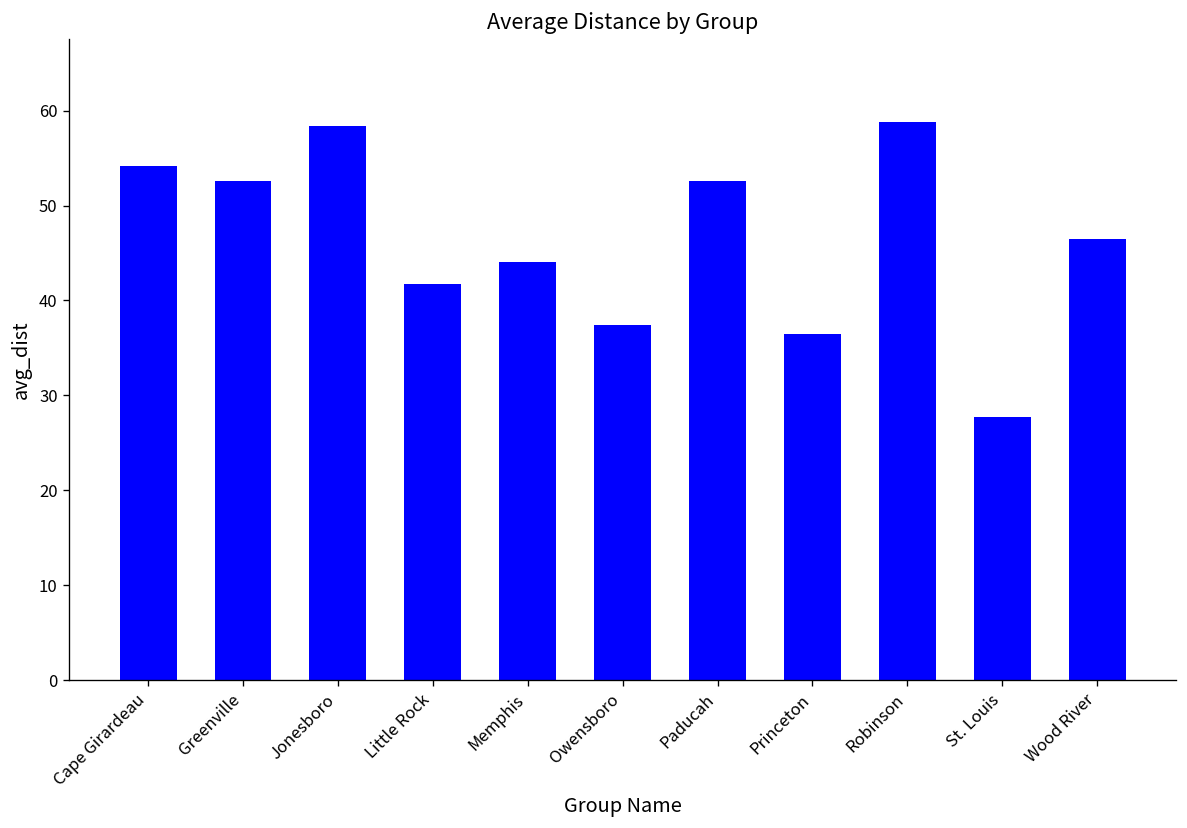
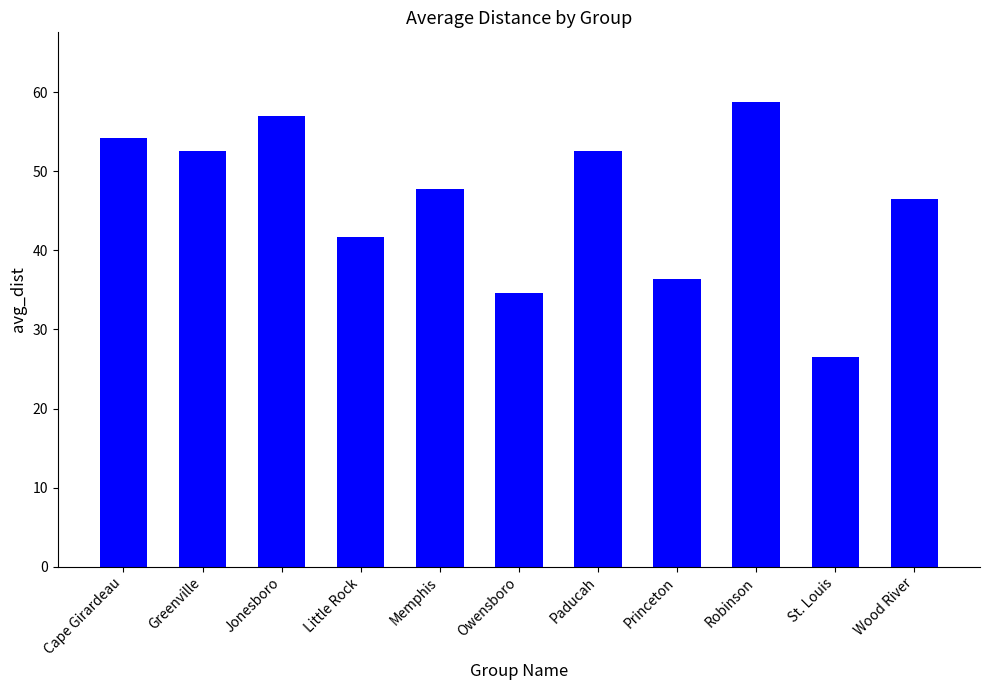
  {
    "Cape Girardeau": 54,
    "Greenville": 53,
-   "Jonesboro": 58,
+   "Jonesboro": 57,
    "Little Rock": 42,
-   "Memphis": 44,
-   "Owensboro": 37,
+   "Memphis": 48,
+   "Owensboro": 35,
    "Paducah": 53,
    "Princeton": 36,
    "Robinson": 59,
-   "St. Louis": 28,
+   "St. Louis": 26,
    "Wood River": 46
  }
